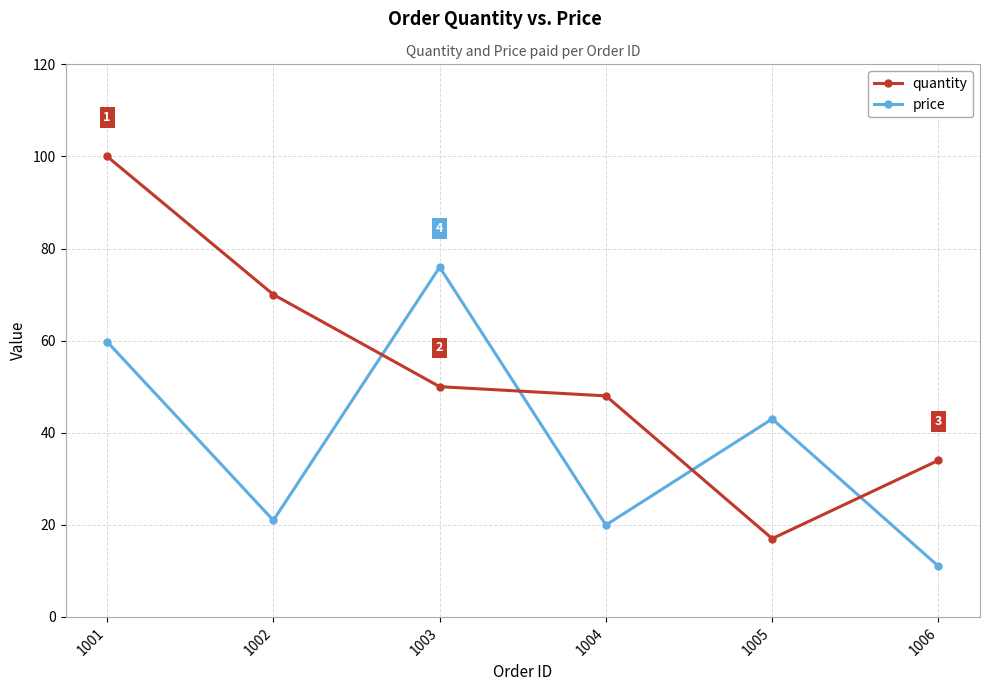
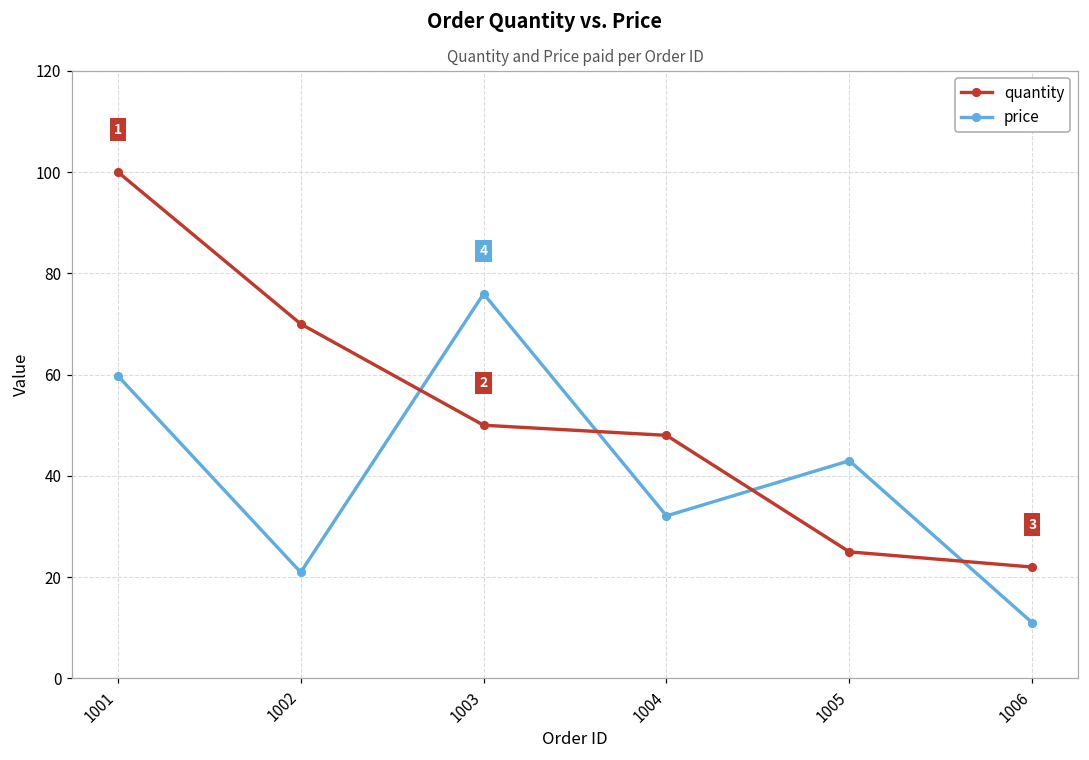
  {
    "quantity": {
      "1001": 100,
      "1002": 70,
      "1003": 50,
      "1004": 48,
-     "1005": 17,
-     "1006": 34
+     "1005": 25,
+     "1006": 22
    },
    "price": {
      "1001": 60,
      "1002": 21,
      "1003": 76,
-     "1004": 20,
+     "1004": 32,
      "1005": 43,
      "1006": 11
    }
  }
